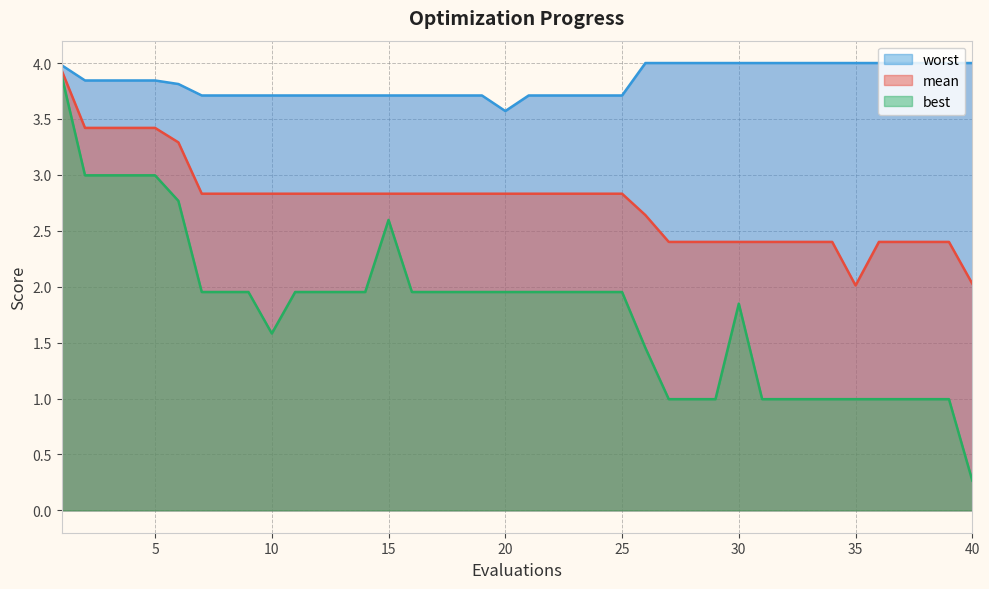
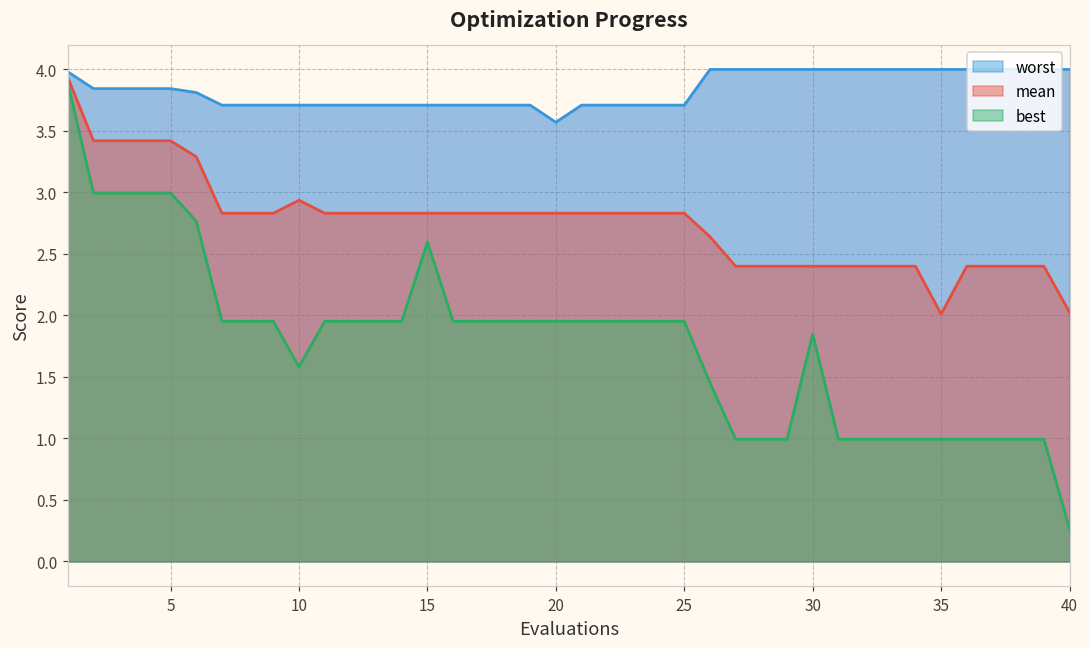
  {
    "worst": {
      "5": 3.84,
      "10": 3.71,
      "15": 3.71,
      "20": 3.57,
      "25": 3.71,
      "30": 4.00,
      "35": 4.00,
      "40": 4.00
    },
    "mean": {
      "5": 3.42,
-     "10": 2.83,
+     "10": 2.94,
      "15": 2.83,
      "20": 2.83,
      "25": 2.83,
      "30": 2.40,
      "35": 2.01,
      "40": 2.03
    },
    "best": {
      "5": 3.00,
      "10": 1.58,
      "15": 2.60,
      "20": 1.95,
      "25": 1.95,
      "30": 1.85,
      "35": 0.99,
      "40": 0.27
    }
  }
